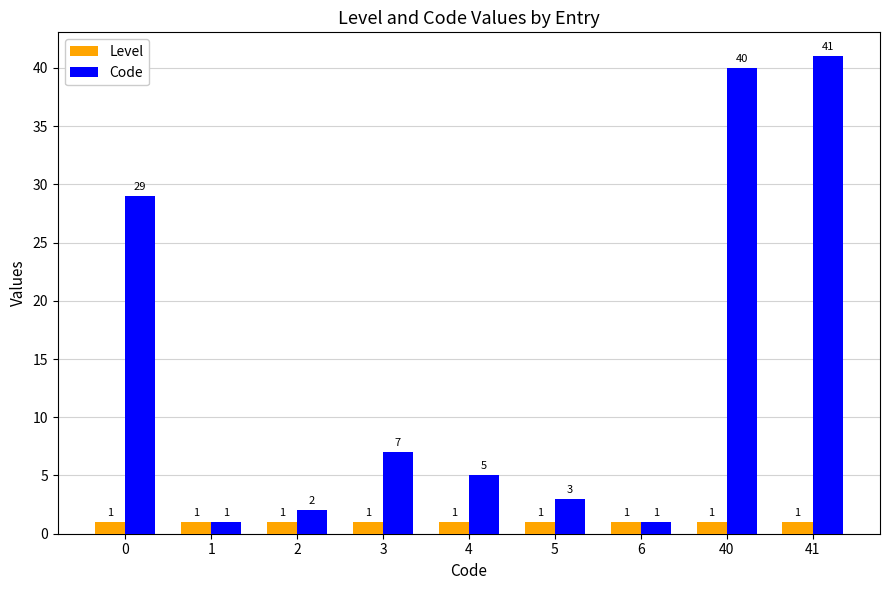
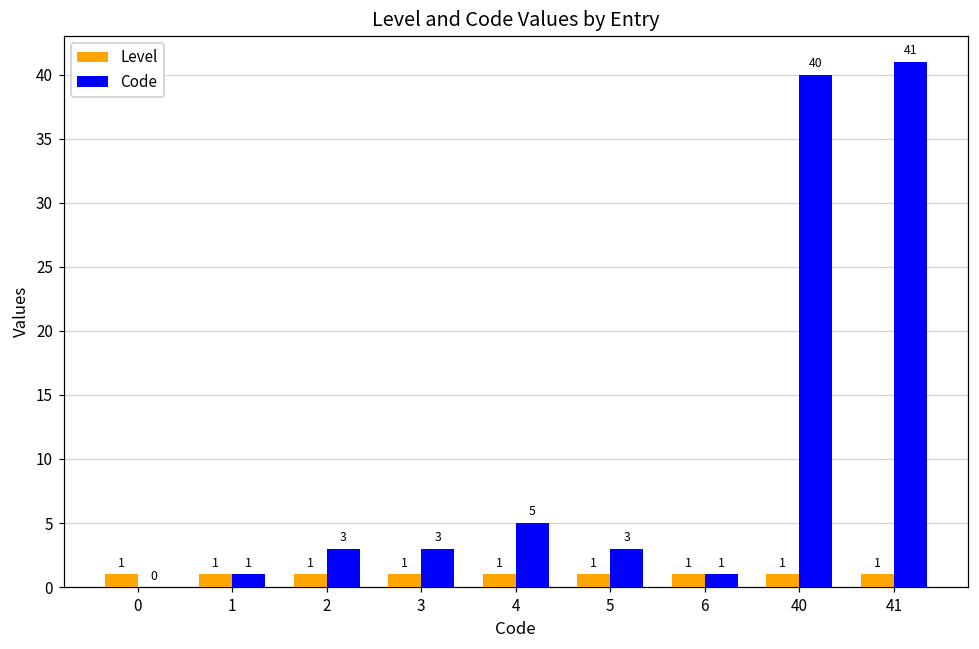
  {
    "Level": {
      "0": 1,
      "1": 1,
      "2": 1,
      "3": 1,
      "4": 1,
      "5": 1,
      "6": 1,
      "40": 1,
      "41": 1
    },
    "Code": {
-     "0": 29,
+     "0": 0,
      "1": 1,
-     "2": 2,
-     "3": 7,
+     "2": 3,
+     "3": 3,
      "4": 5,
      "5": 3,
      "6": 1,
      "40": 40,
      "41": 41
    }
  }
